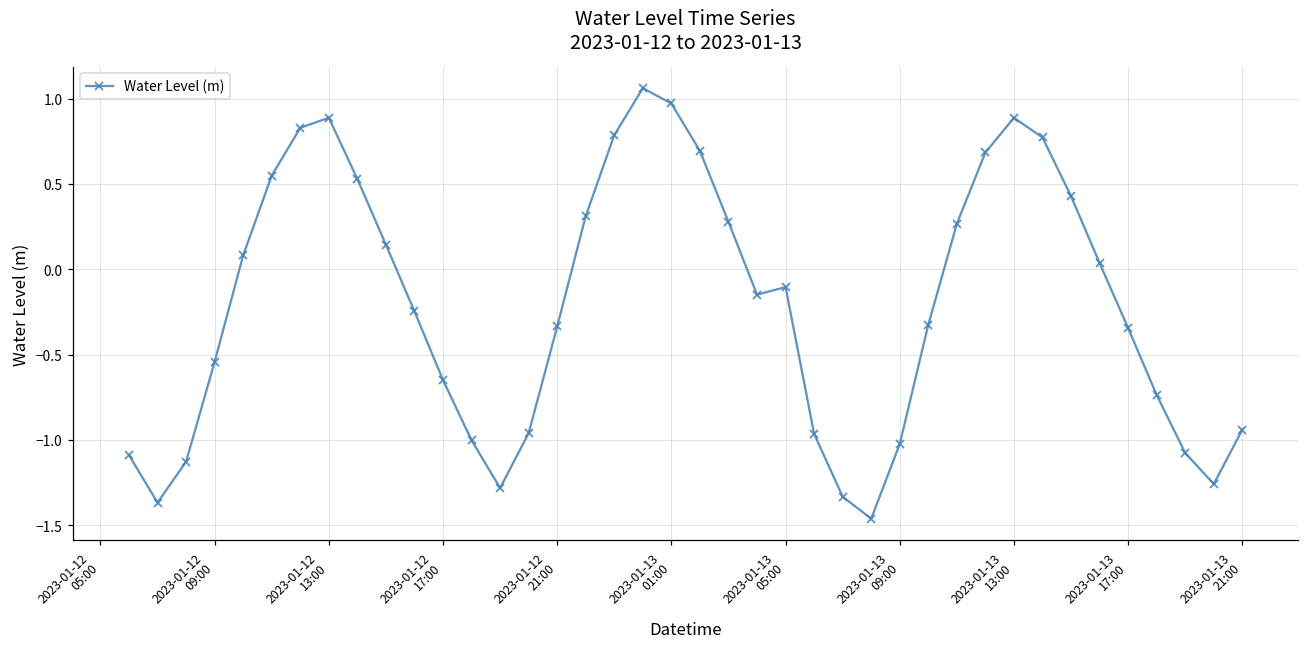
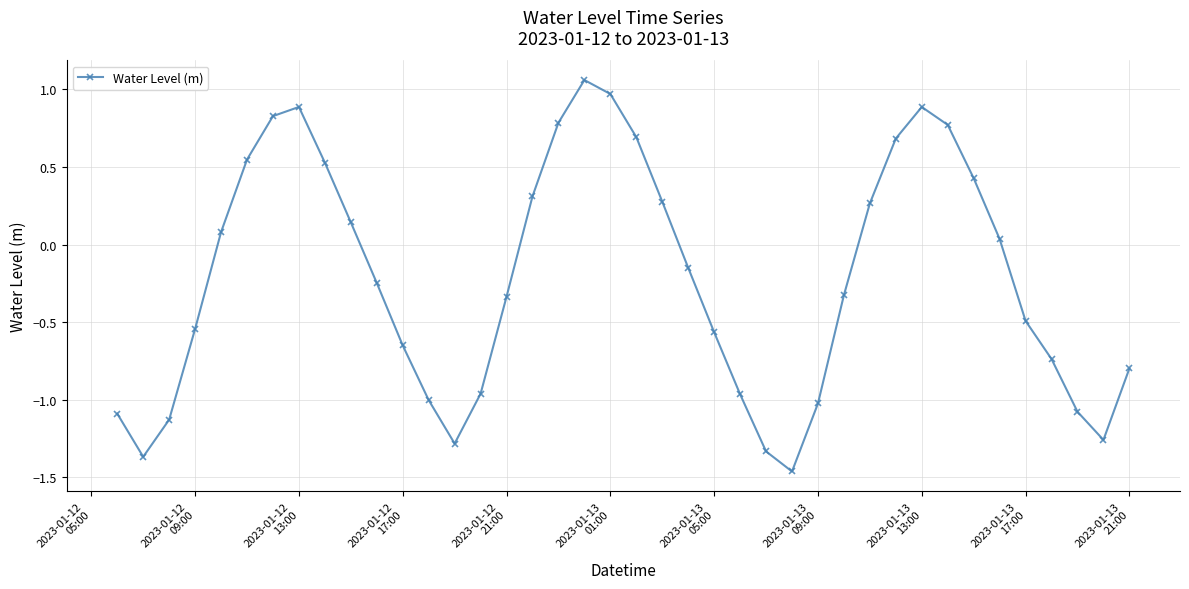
  {
    "2023-01-12 09:00": -0.54,
    "2023-01-12 13:00": 0.89,
    "2023-01-12 17:00": -0.65,
    "2023-01-12 21:00": -0.34,
    "2023-01-13 01:00": 0.97,
-   "2023-01-13 05:00": -0.10,
+   "2023-01-13 05:00": -0.56,
    "2023-01-13 09:00": -1.02,
    "2023-01-13 13:00": 0.89,
-   "2023-01-13 17:00": -0.34,
-   "2023-01-13 21:00": -0.94
+   "2023-01-13 17:00": -0.49,
+   "2023-01-13 21:00": -0.80
  }
